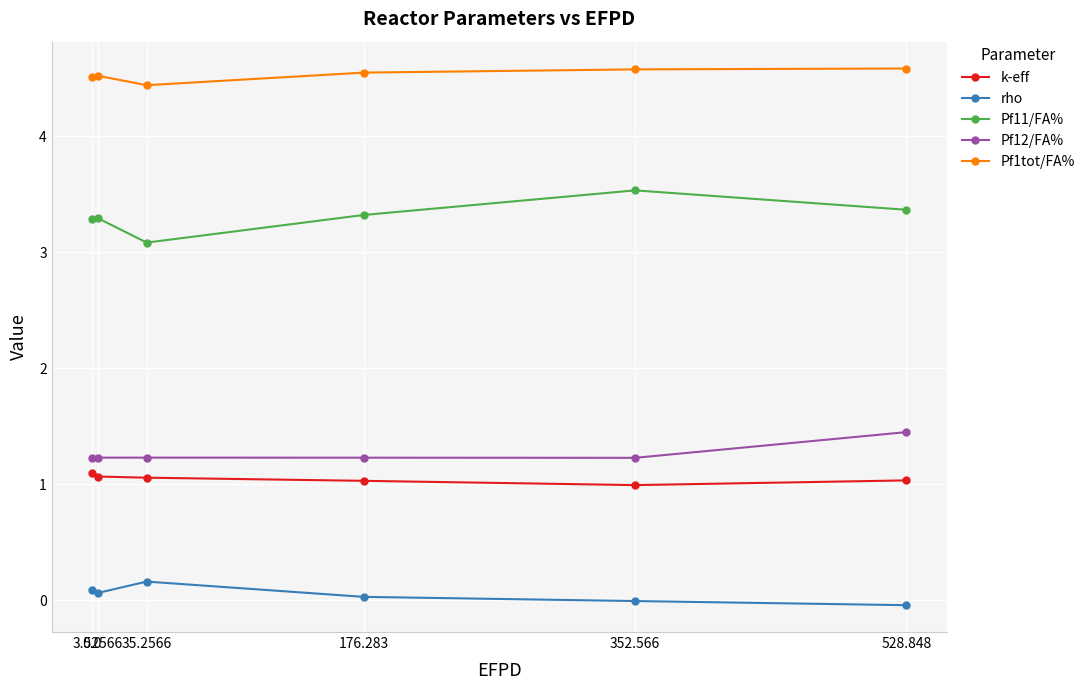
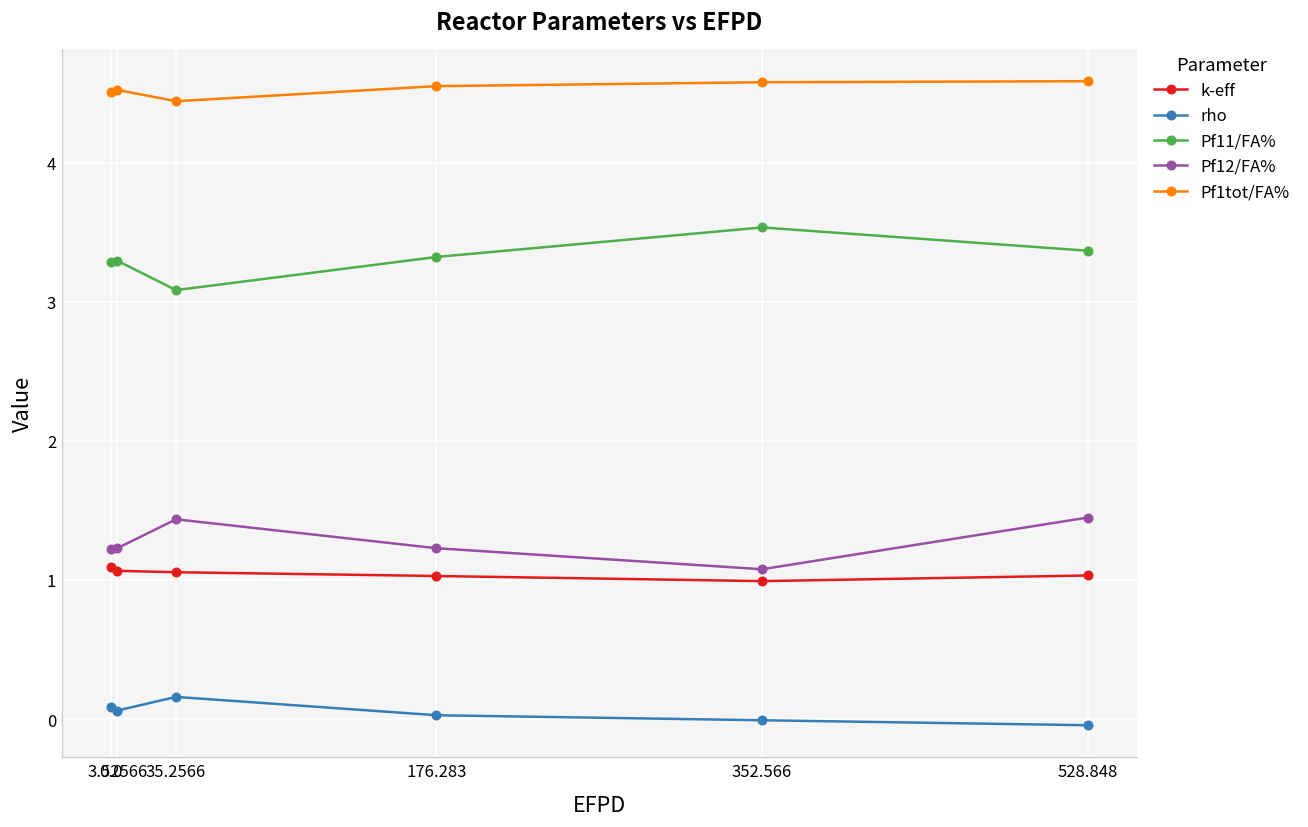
  {
    "k-eff": {
      "35.2566": 1.06,
      "176.283": 1.03,
      "352.566": 0.99,
      "528.848": 1.03
    },
    "rho": {
      "35.2566": 0.16,
      "176.283": 0.03,
      "352.566": -0.01,
      "528.848": -0.04
    },
    "Pf11/FA%": {
      "35.2566": 3.08,
      "176.283": 3.32,
      "352.566": 3.53,
      "528.848": 3.37
    },
    "Pf12/FA%": {
-     "35.2566": 1.23,
+     "35.2566": 1.44,
      "176.283": 1.23,
-     "352.566": 1.23,
+     "352.566": 1.08,
      "528.848": 1.45
    },
    "Pf1tot/FA%": {
      "35.2566": 4.44,
      "176.283": 4.55,
      "352.566": 4.58,
      "528.848": 4.58
    }
  }
